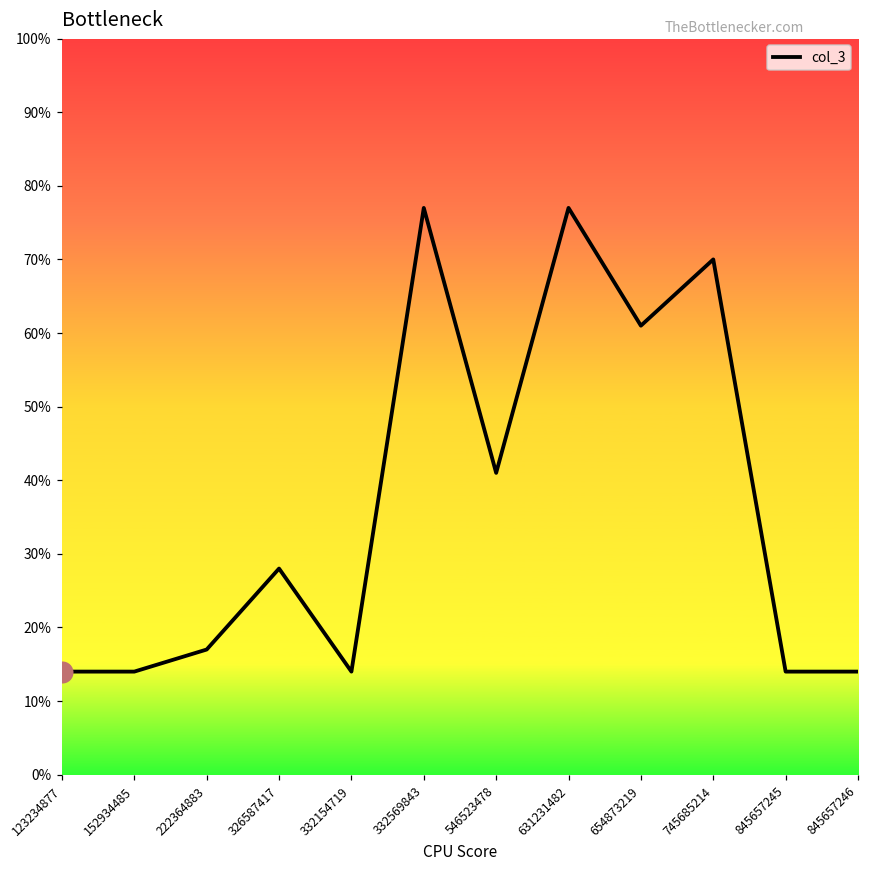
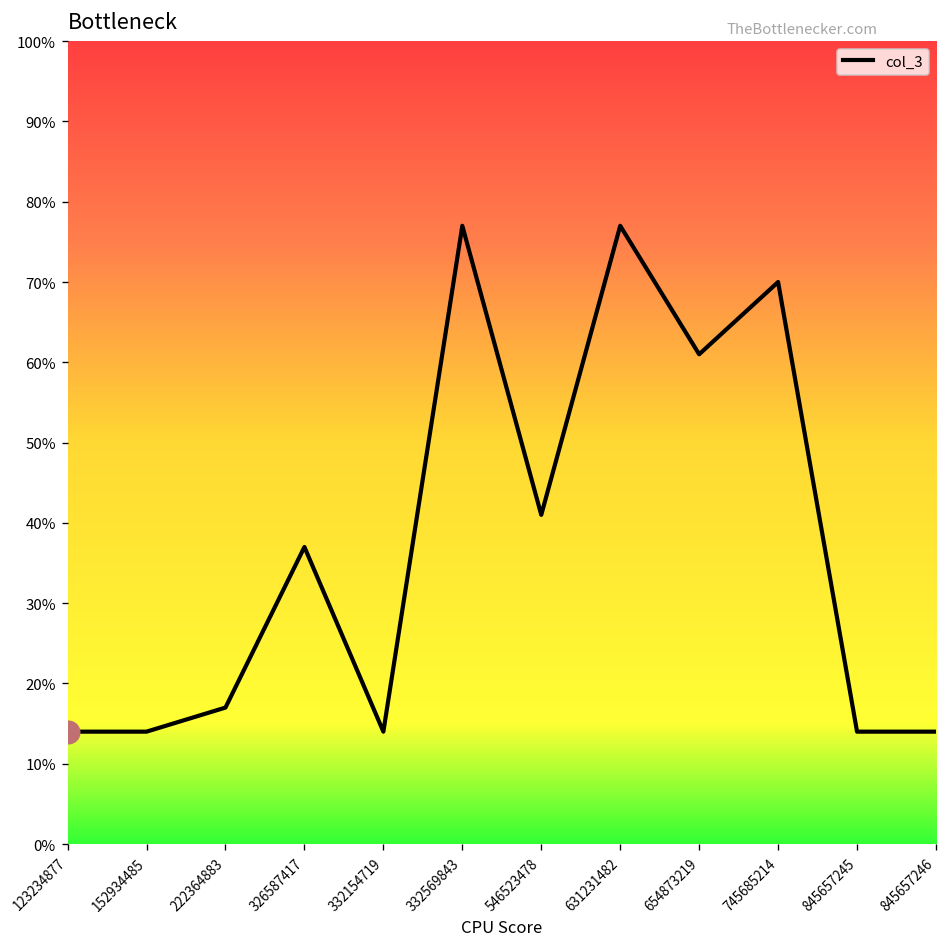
  {
    "col_3": {
      "152934485": "14%",
      "222364883": "17%",
-     "326587417": "28%",
+     "326587417": "37%",
      "332154719": "14%",
      "332569843": "77%",
      "546523478": "41%",
      "631231482": "77%",
      "654873219": "61%",
      "745685214": "70%",
      "845657245": "14%",
      "845657246": "14%"
    }
  }
